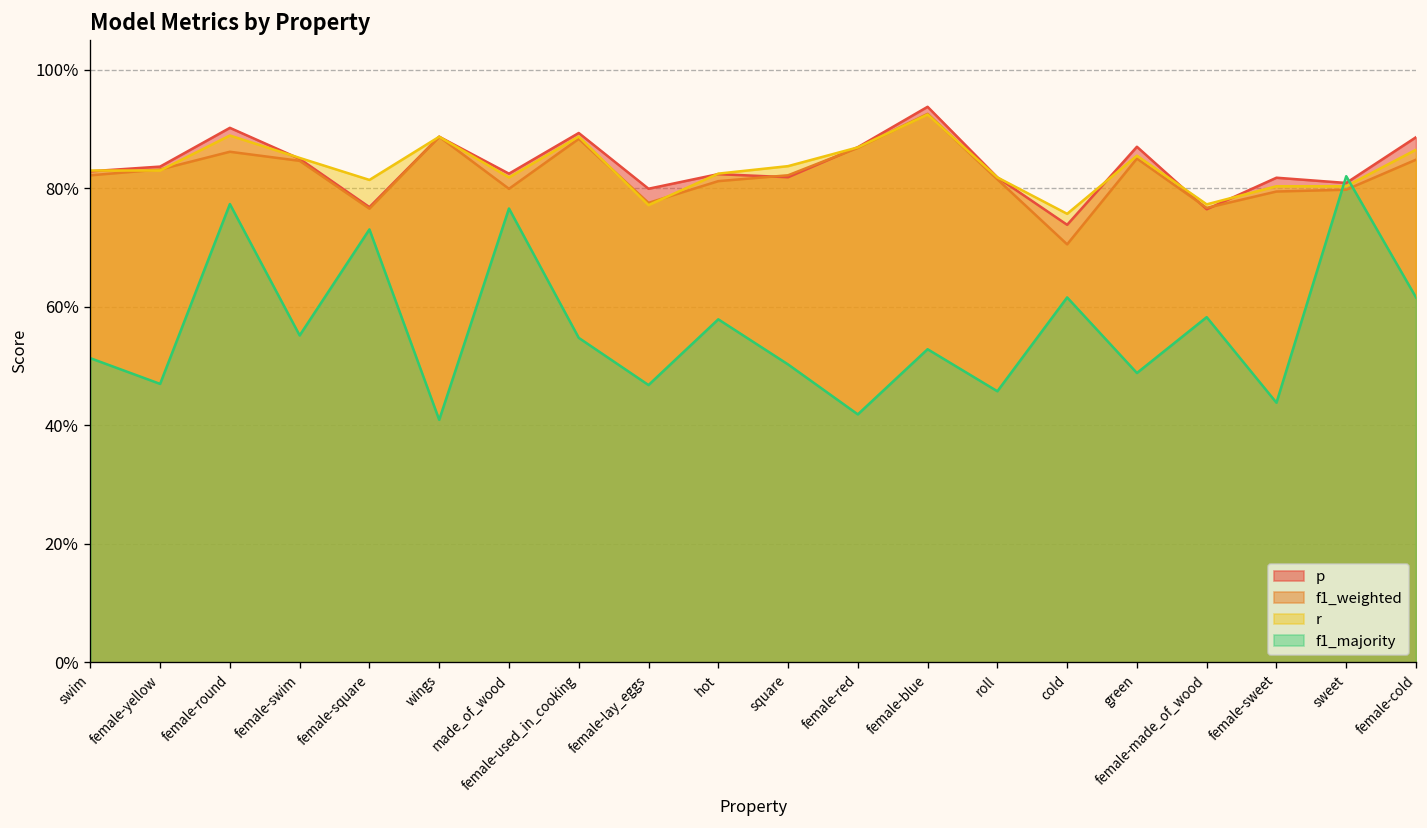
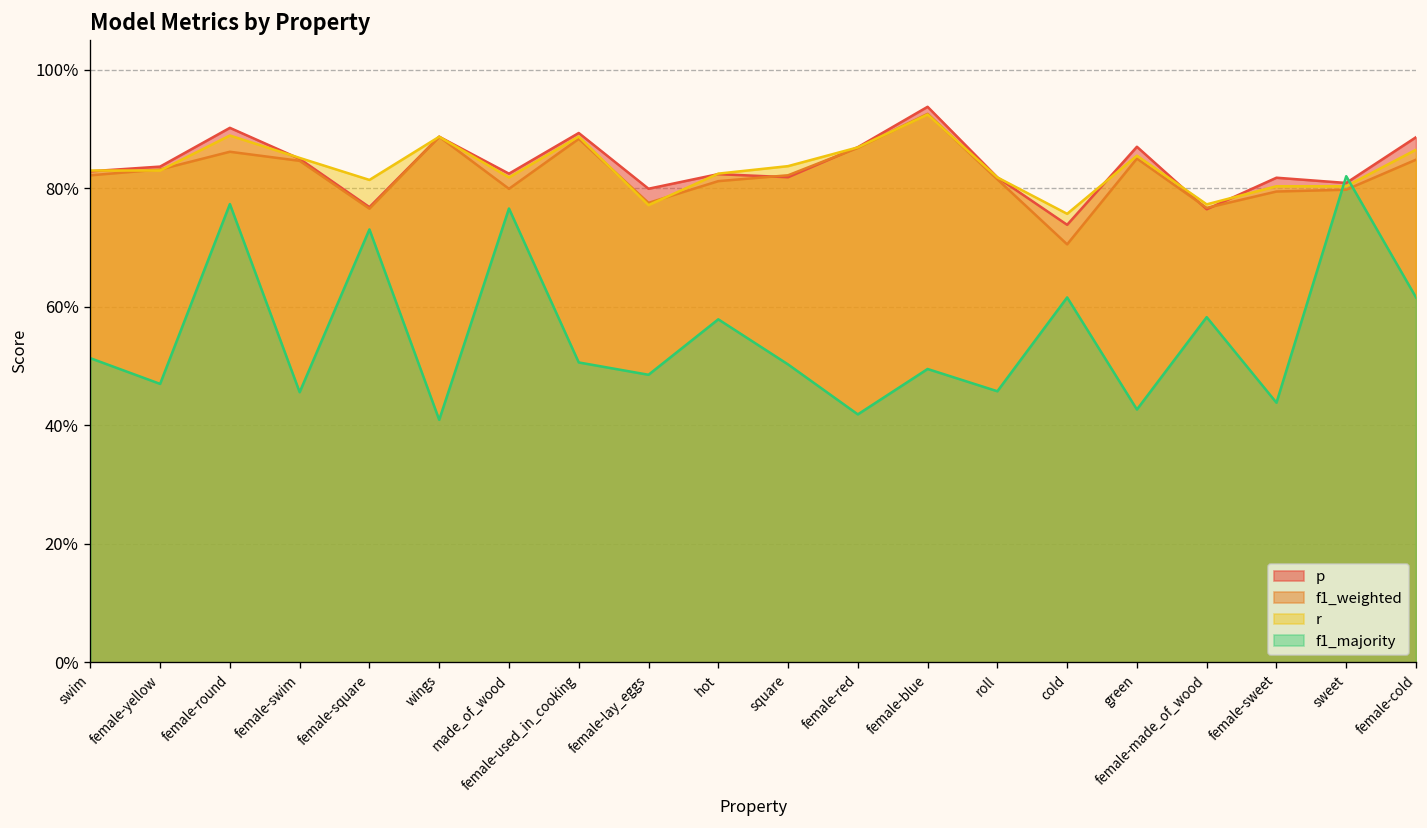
  {
    "f1_majority": {
      "swim": "51%",
      "female-yellow": "47%",
      "female-round": "77%",
-     "female-swim": "55%",
+     "female-swim": "46%",
      "female-square": "73%",
      "wings": "41%",
      "made_of_wood": "77%",
-     "female-used_in_cooking": "55%",
-     "female-lay_eggs": "47%",
+     "female-used_in_cooking": "51%",
+     "female-lay_eggs": "49%",
      "hot": "58%",
      "square": "50%",
      "female-red": "42%",
-     "female-blue": "53%",
+     "female-blue": "49%",
      "roll": "46%",
      "cold": "62%",
-     "green": "49%",
+     "green": "43%",
      "female-made_of_wood": "58%",
      "female-sweet": "44%",
      "sweet": "82%",
      "female-cold": "62%"
    }
  }
